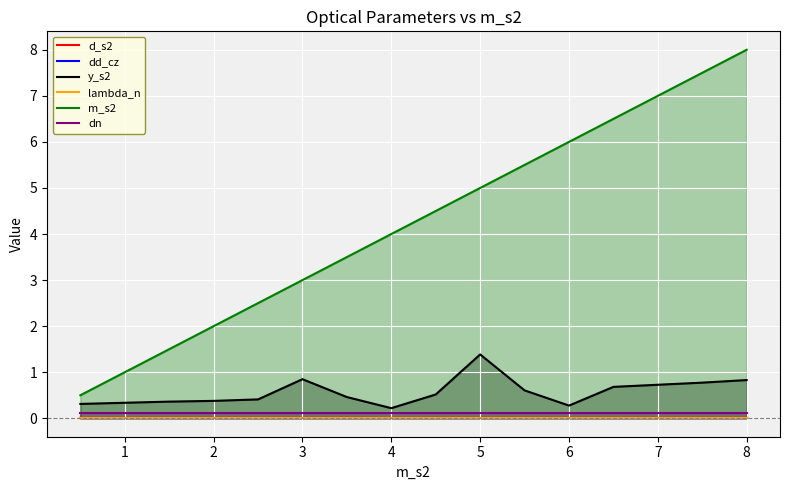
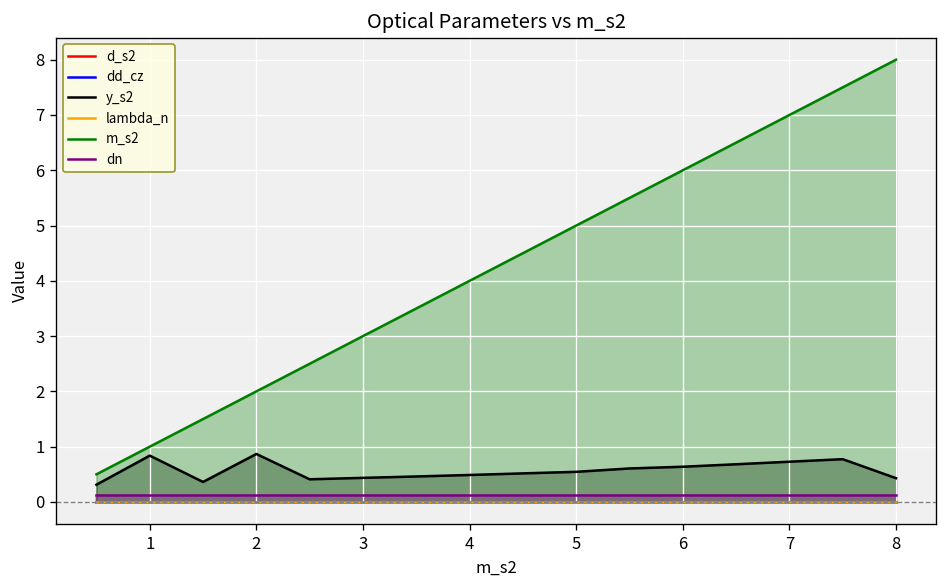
  {
    "lambda_n": {
      "1": 0.0,
      "2": 0.0,
      "3": 0.0,
      "4": 0.0,
      "5": 0.0,
      "6": 0.0,
      "8": 0.0
    },
    "y_s2": {
-     "1": 0.3,
-     "2": 0.4,
-     "3": 0.8,
-     "4": 0.2,
-     "5": 1.4,
-     "6": 0.3,
-     "8": 0.8
+     "1": 0.8,
+     "2": 0.9,
+     "3": 0.4,
+     "4": 0.5,
+     "5": 0.5,
+     "6": 0.6,
+     "8": 0.4
    },
    "m_s2": {
      "1": 1.0,
      "2": 2.0,
      "3": 3.0,
      "4": 4.0,
      "5": 5.0,
      "6": 6.0,
      "8": 8.0
    },
    "dn": {
      "1": 0.1,
      "2": 0.1,
      "3": 0.1,
      "4": 0.1,
      "5": 0.1,
      "6": 0.1,
      "8": 0.1
    }
  }
